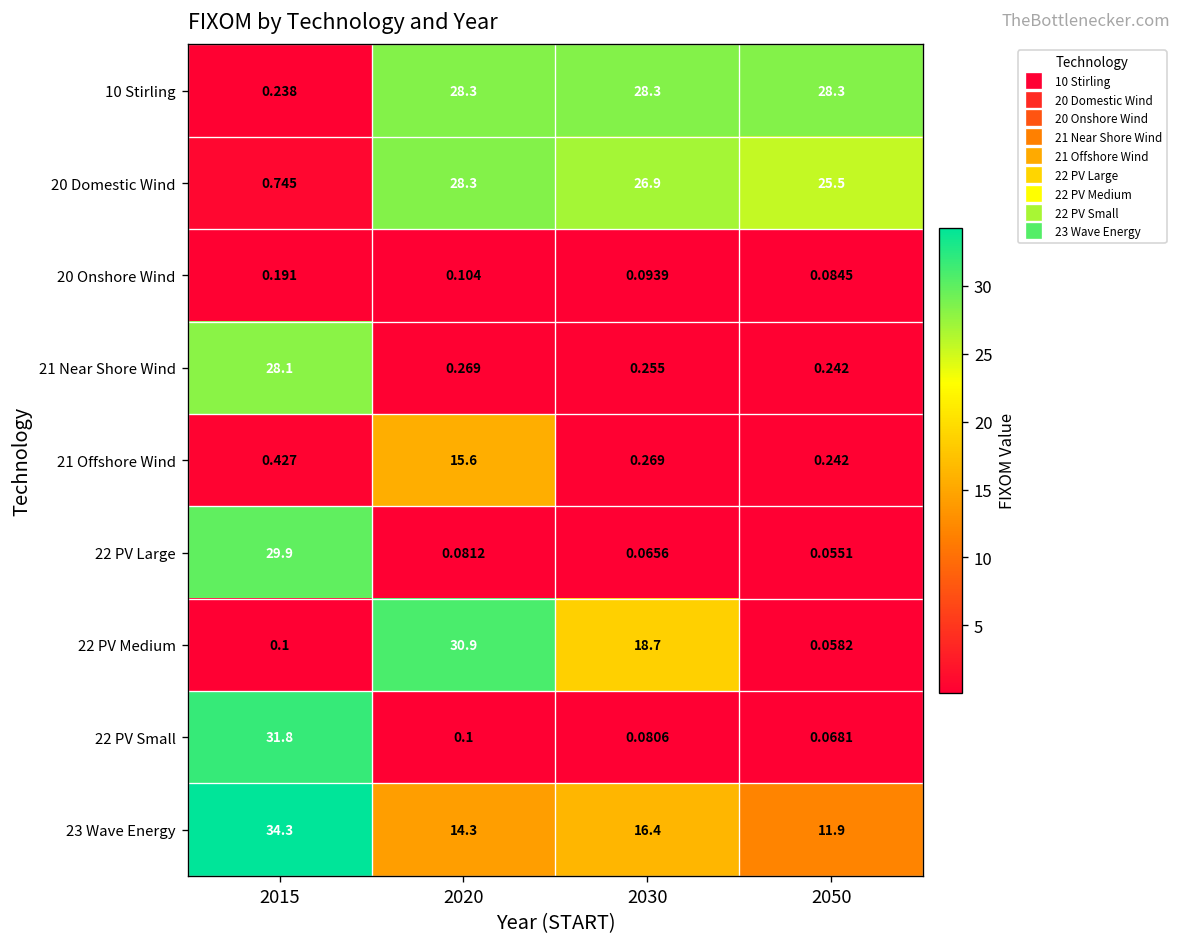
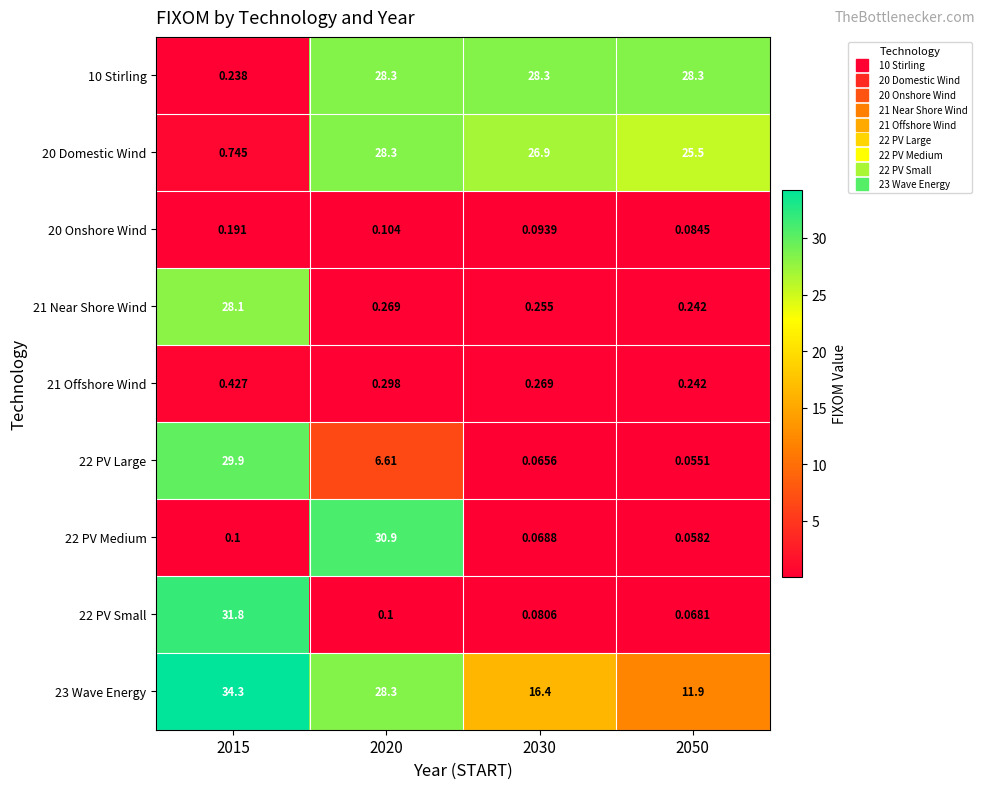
  {
    "10 Stirling": {
      "2015": 0.238,
      "2020": 28.3,
      "2030": 28.3,
      "2050": 28.3
    },
    "20 Domestic Wind": {
      "2015": 0.745,
      "2020": 28.3,
      "2030": 26.9,
      "2050": 25.5
    },
    "20 Onshore Wind": {
      "2015": 0.191,
      "2020": 0.104,
      "2030": 0.0939,
      "2050": 0.0845
    },
    "21 Near Shore Wind": {
      "2015": 28.1,
      "2020": 0.269,
      "2030": 0.255,
      "2050": 0.242
    },
    "21 Offshore Wind": {
      "2015": 0.427,
-     "2020": 15.6,
+     "2020": 0.298,
      "2030": 0.269,
      "2050": 0.242
    },
    "22 PV Large": {
      "2015": 29.9,
-     "2020": 0.0812,
+     "2020": 6.61,
      "2030": 0.0656,
      "2050": 0.0551
    },
    "22 PV Medium": {
      "2015": 0.1,
      "2020": 30.9,
-     "2030": 18.7,
+     "2030": 0.0688,
      "2050": 0.0582
    },
    "22 PV Small": {
      "2015": 31.8,
      "2020": 0.1,
      "2030": 0.0806,
      "2050": 0.0681
    },
    "23 Wave Energy": {
      "2015": 34.3,
-     "2020": 14.3,
+     "2020": 28.3,
      "2030": 16.4,
      "2050": 11.9
    }
  }
